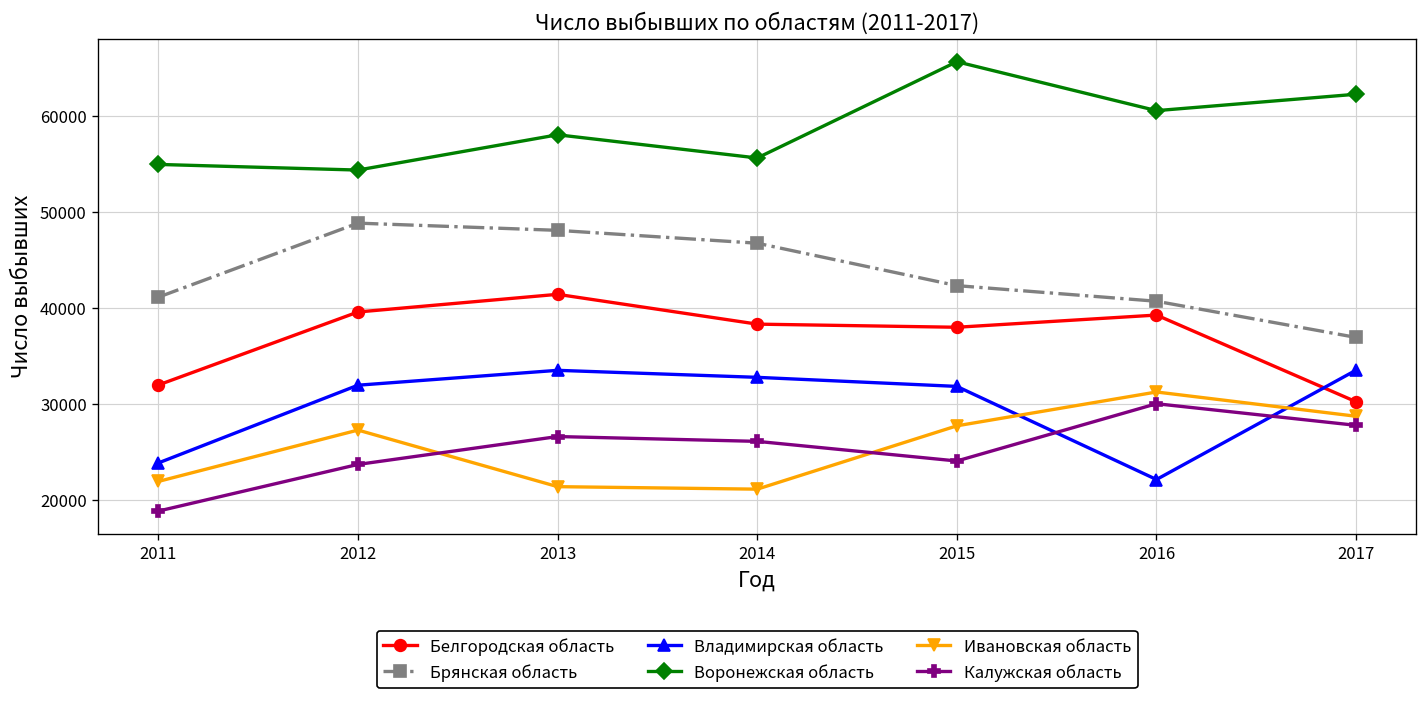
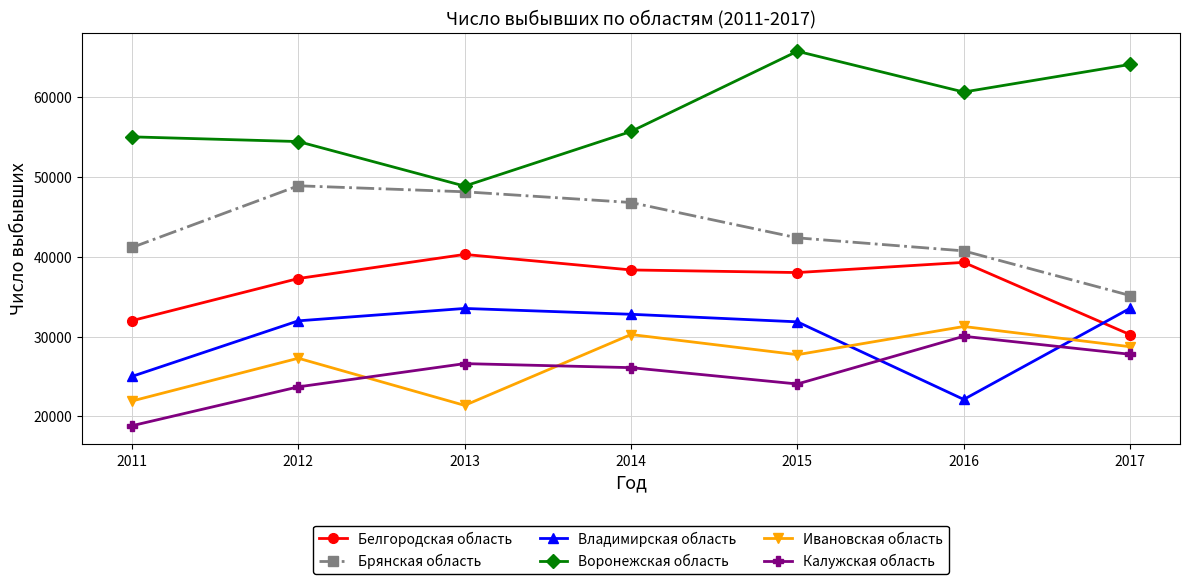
  {
    "Белгородская область": {
      "2011": 32000,
-     "2012": 40000,
-     "2013": 41000,
+     "2012": 37000,
+     "2013": 40000,
      "2014": 38000,
      "2015": 38000,
      "2016": 39000,
      "2017": 30000
    },
    "Брянская область": {
      "2011": 41000,
      "2012": 49000,
      "2013": 48000,
      "2014": 47000,
      "2015": 42000,
      "2016": 41000,
-     "2017": 37000
+     "2017": 35000
    },
    "Владимирская область": {
-     "2011": 24000,
+     "2011": 25000,
      "2012": 32000,
      "2013": 34000,
      "2014": 33000,
      "2015": 32000,
      "2016": 22000,
      "2017": 34000
    },
    "Воронежская область": {
      "2011": 55000,
      "2012": 54000,
-     "2013": 58000,
+     "2013": 49000,
      "2014": 56000,
      "2015": 66000,
      "2016": 61000,
-     "2017": 62000
+     "2017": 64000
    },
    "Ивановская область": {
      "2011": 22000,
      "2012": 27000,
      "2013": 21000,
-     "2014": 21000,
+     "2014": 30000,
      "2015": 28000,
      "2016": 31000,
      "2017": 29000
    },
    "Калужская область": {
      "2011": 19000,
      "2012": 24000,
      "2013": 27000,
      "2014": 26000,
      "2015": 24000,
      "2016": 30000,
      "2017": 28000
    }
  }
